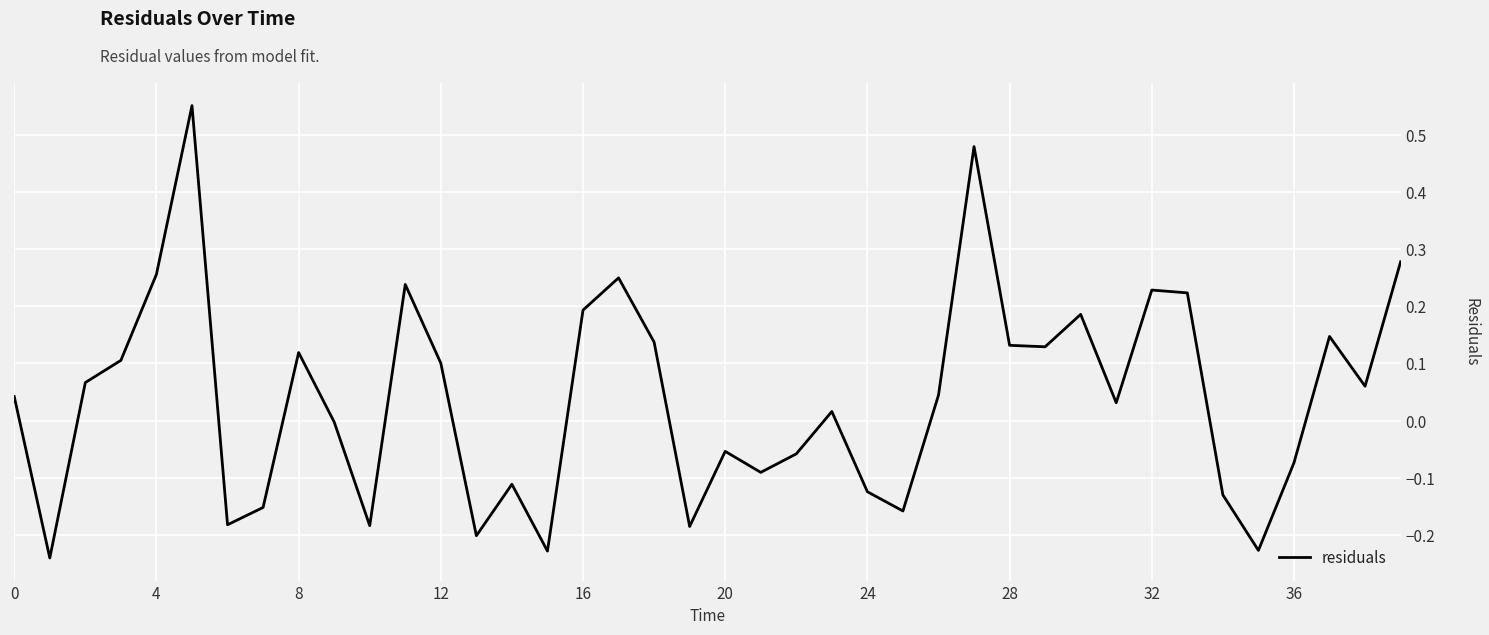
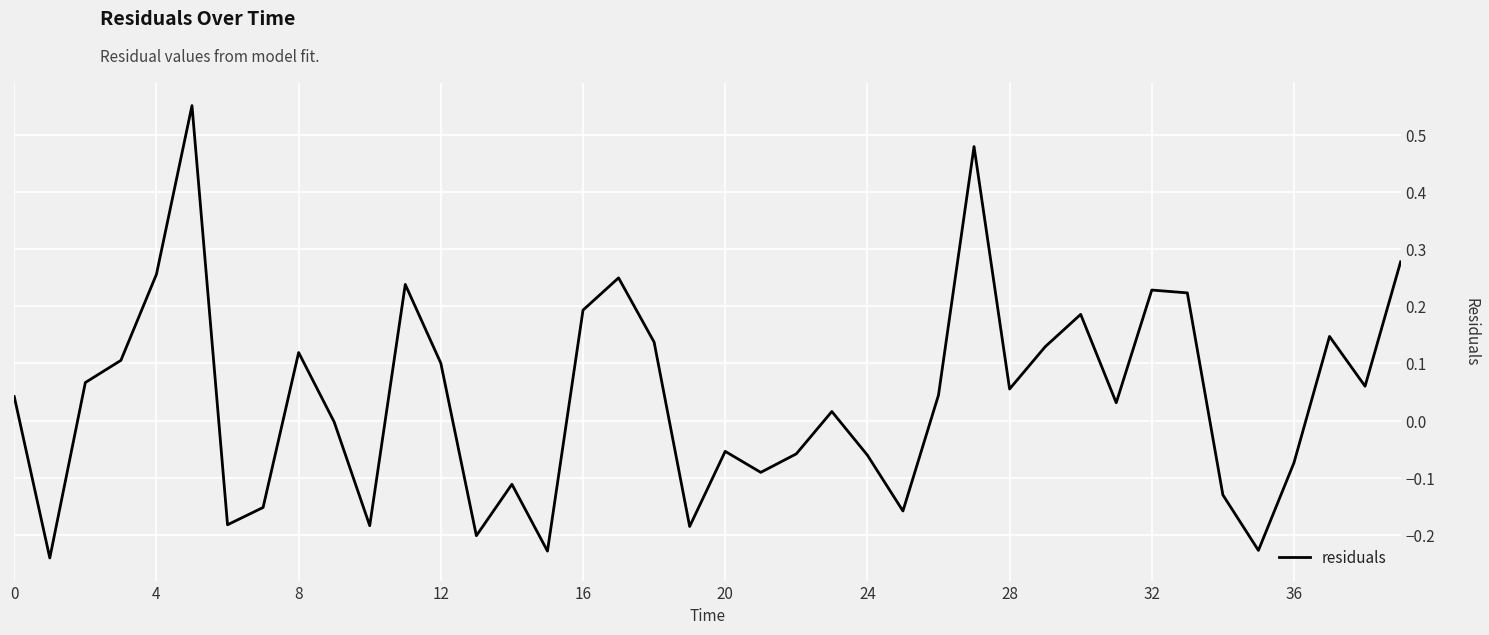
  {
    "0": 0.04,
    "4": 0.26,
    "8": 0.12,
    "12": 0.10,
    "16": 0.19,
    "20": -0.05,
-   "24": -0.12,
-   "28": 0.13,
+   "24": -0.06,
+   "28": 0.06,
    "32": 0.23,
    "36": -0.07
  }
